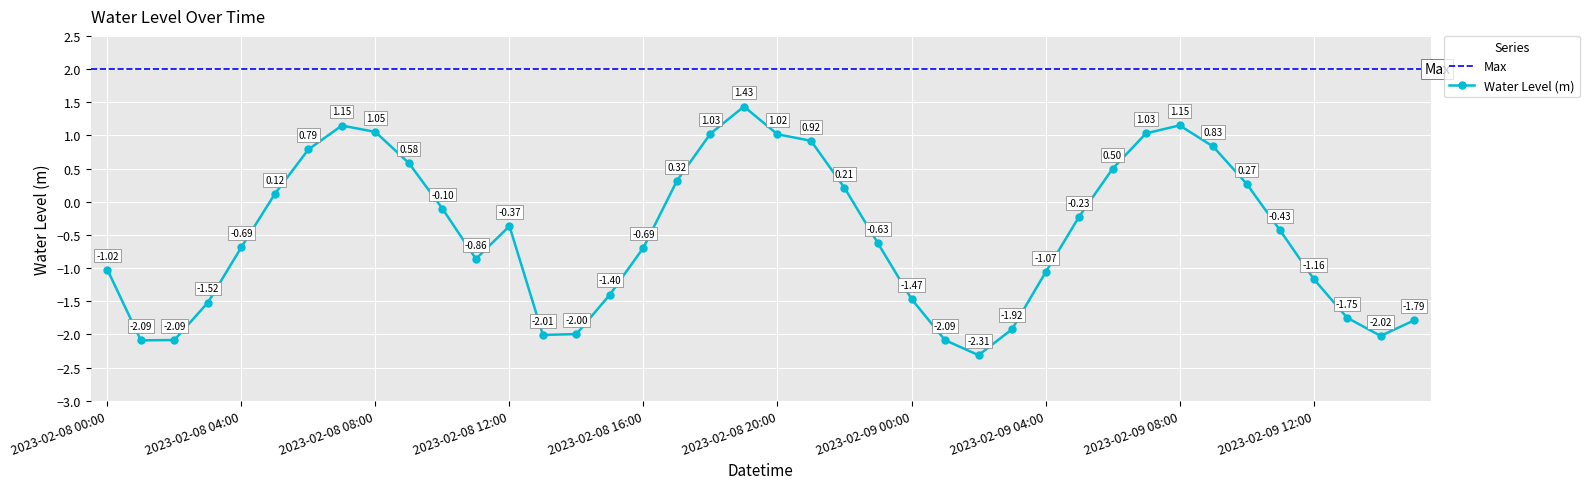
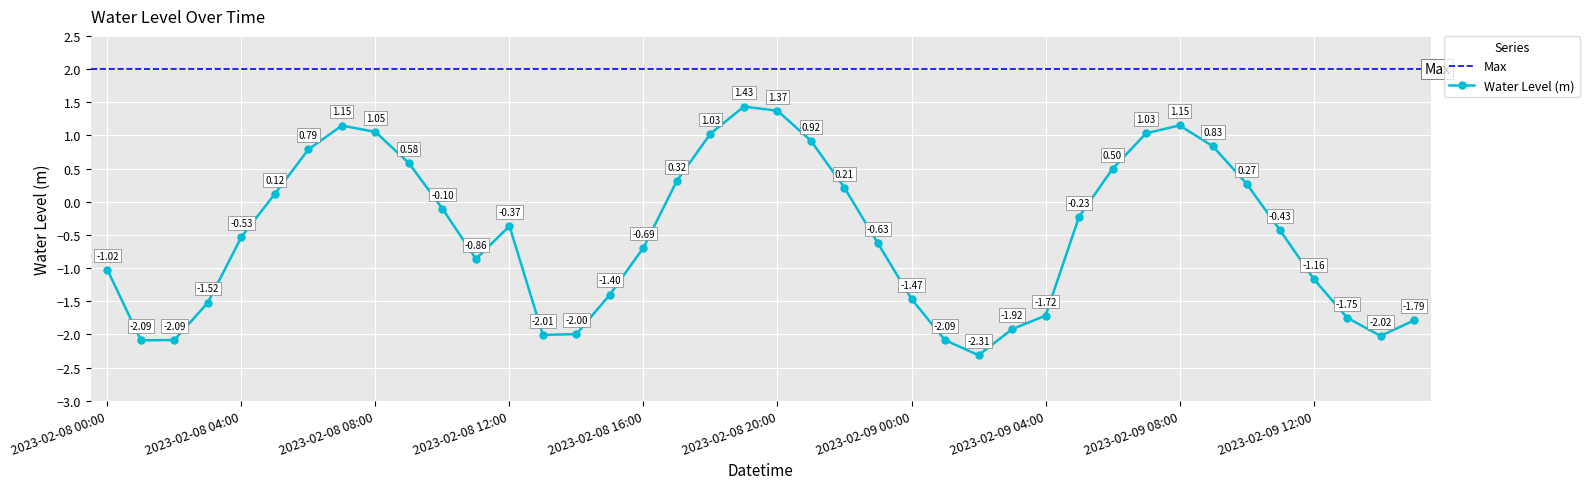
  {
-   "2023-02-08 04:00": -0.69,
-   "2023-02-08 20:00": 1.02,
-   "2023-02-09 04:00": -1.07
+   "2023-02-08 04:00": -0.53,
+   "2023-02-08 20:00": 1.37,
+   "2023-02-09 04:00": -1.72
  }
